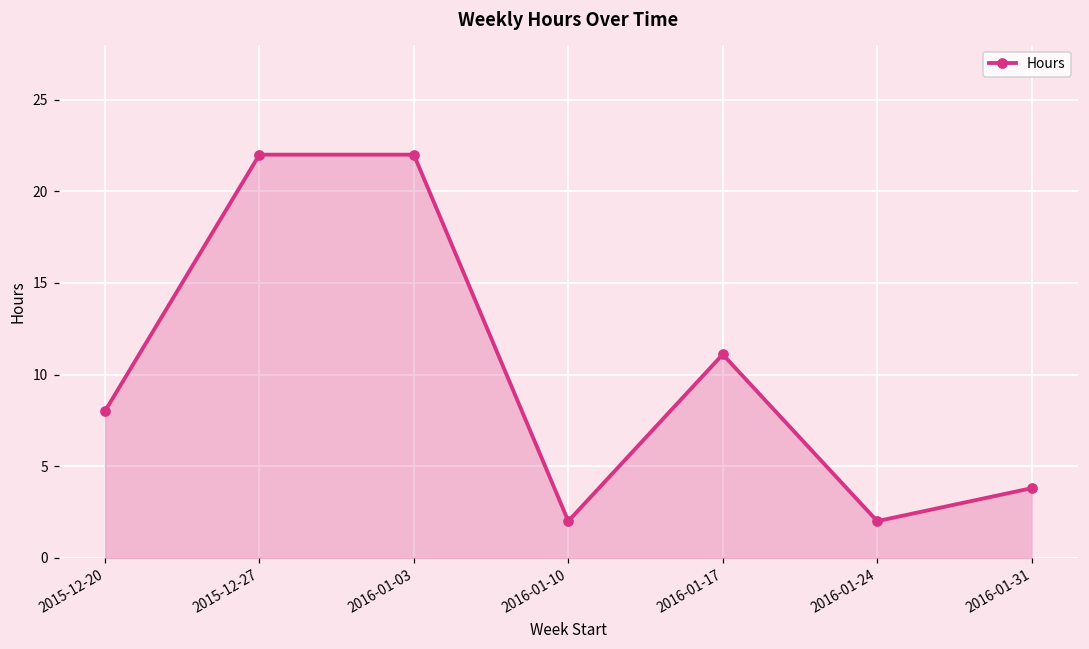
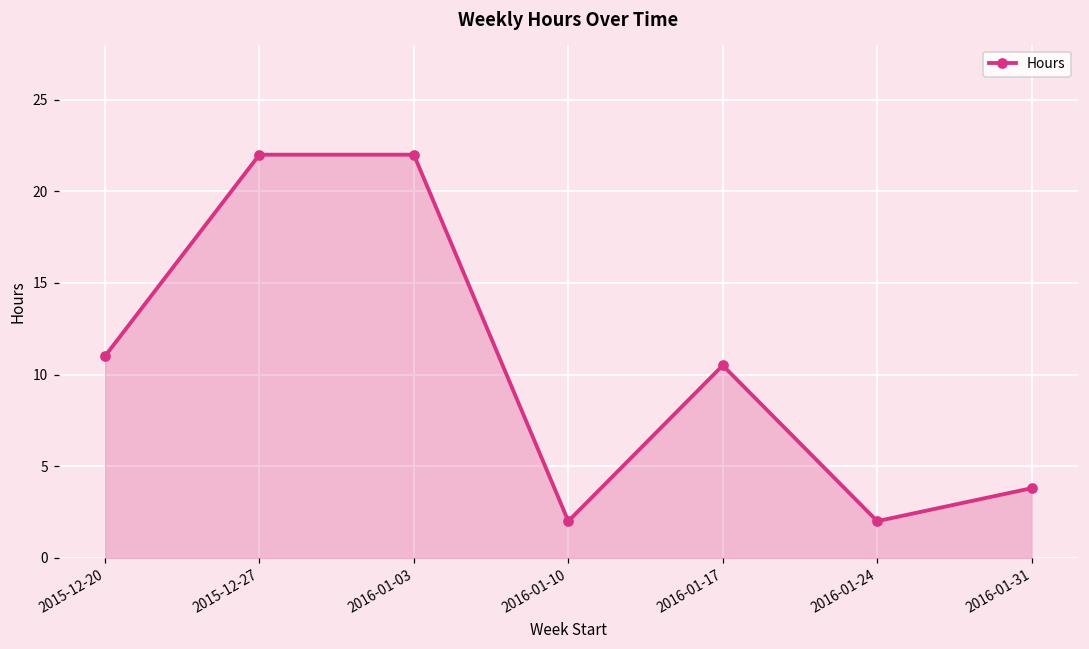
  {
-   "2015-12-20": 8,
+   "2015-12-20": 11,
    "2015-12-27": 22.0,
    "2016-01-03": 22.0,
    "2016-01-10": 2.0,
-   "2016-01-17": 11.1,
+   "2016-01-17": 10.5,
    "2016-01-24": 2.0,
    "2016-01-31": 3.8
  }
